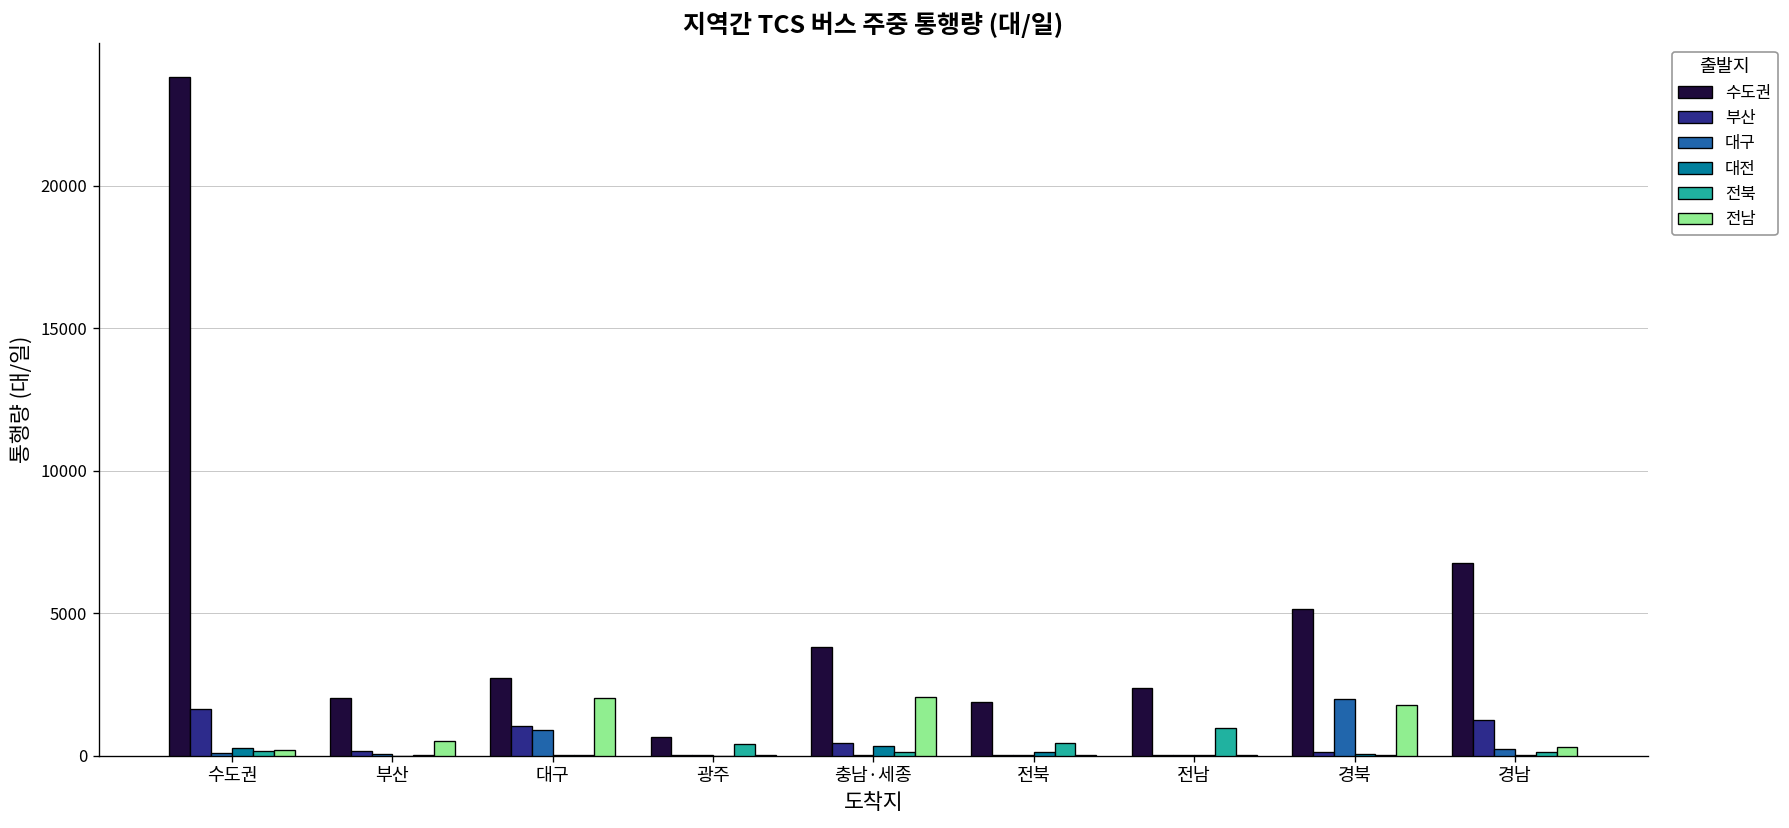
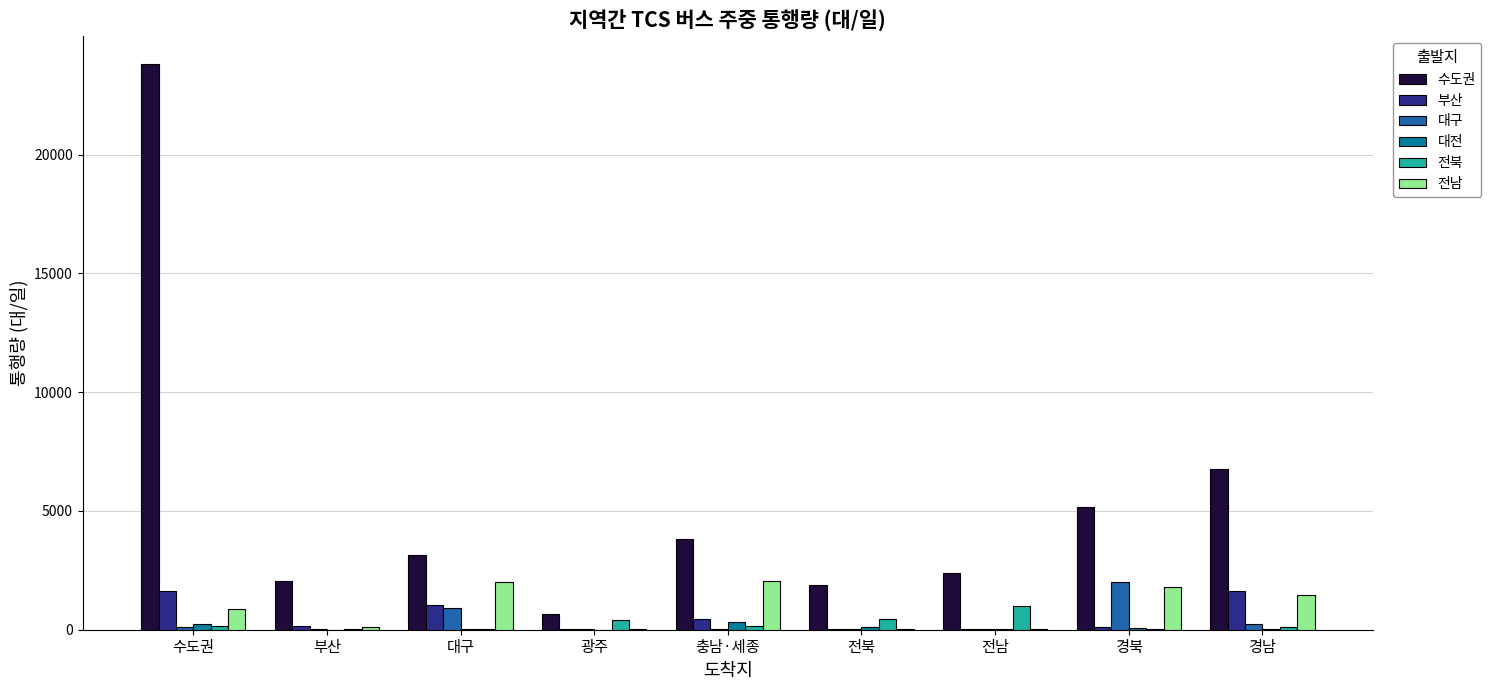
  {
    "수도권": {
      "수도권": 23800,
      "부산": 2000,
-     "대구": 2700,
+     "대구": 3200,
      "광주": 600,
      "충남·세종": 3800,
      "전북": 1900,
      "전남": 2400,
      "경북": 5200,
      "경남": 6800
    },
    "부산": {
      "수도권": 1600,
      "부산": 200,
      "대구": 1000,
      "충남·세종": 500,
      "경북": 100,
-     "경남": 1300
+     "경남": 1600
    },
    "전남": {
-     "수도권": 200,
-     "부산": 500,
+     "수도권": 900,
+     "부산": 100,
      "대구": 2000,
      "충남·세종": 2100,
      "경북": 1800,
-     "경남": 300
+     "경남": 1400
    }
  }
